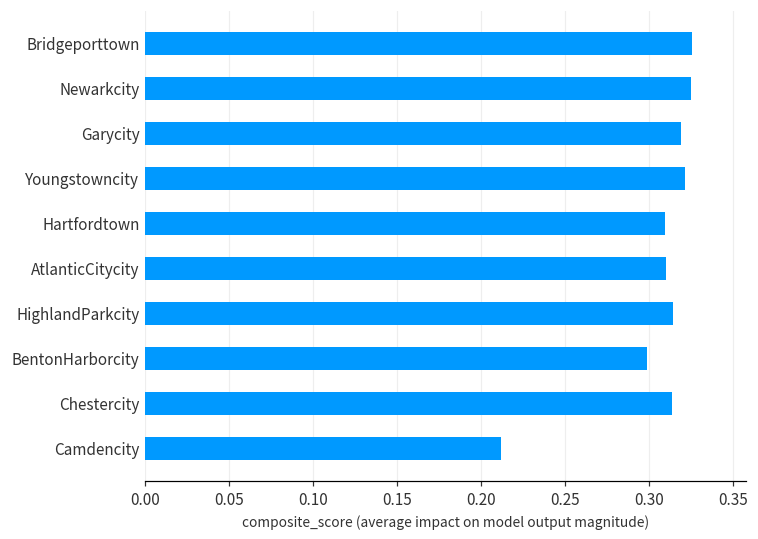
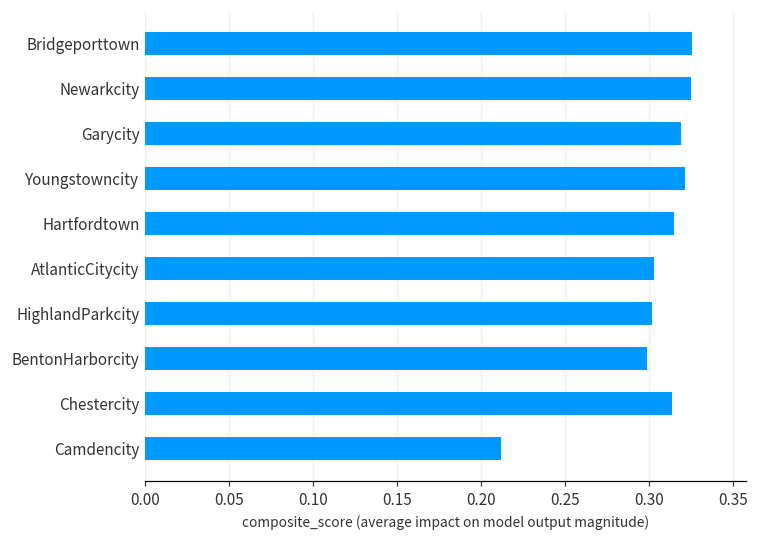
  {
    "Bridgeporttown": 0.325,
    "Newarkcity": 0.325,
    "Garycity": 0.319,
    "Youngstowncity": 0.321,
-   "Hartfordtown": 0.309,
-   "AtlanticCitycity": 0.310,
-   "HighlandParkcity": 0.314,
+   "Hartfordtown": 0.315,
+   "AtlanticCitycity": 0.303,
+   "HighlandParkcity": 0.302,
    "BentonHarborcity": 0.299,
    "Chestercity": 0.314,
    "Camdencity": 0.212
  }
